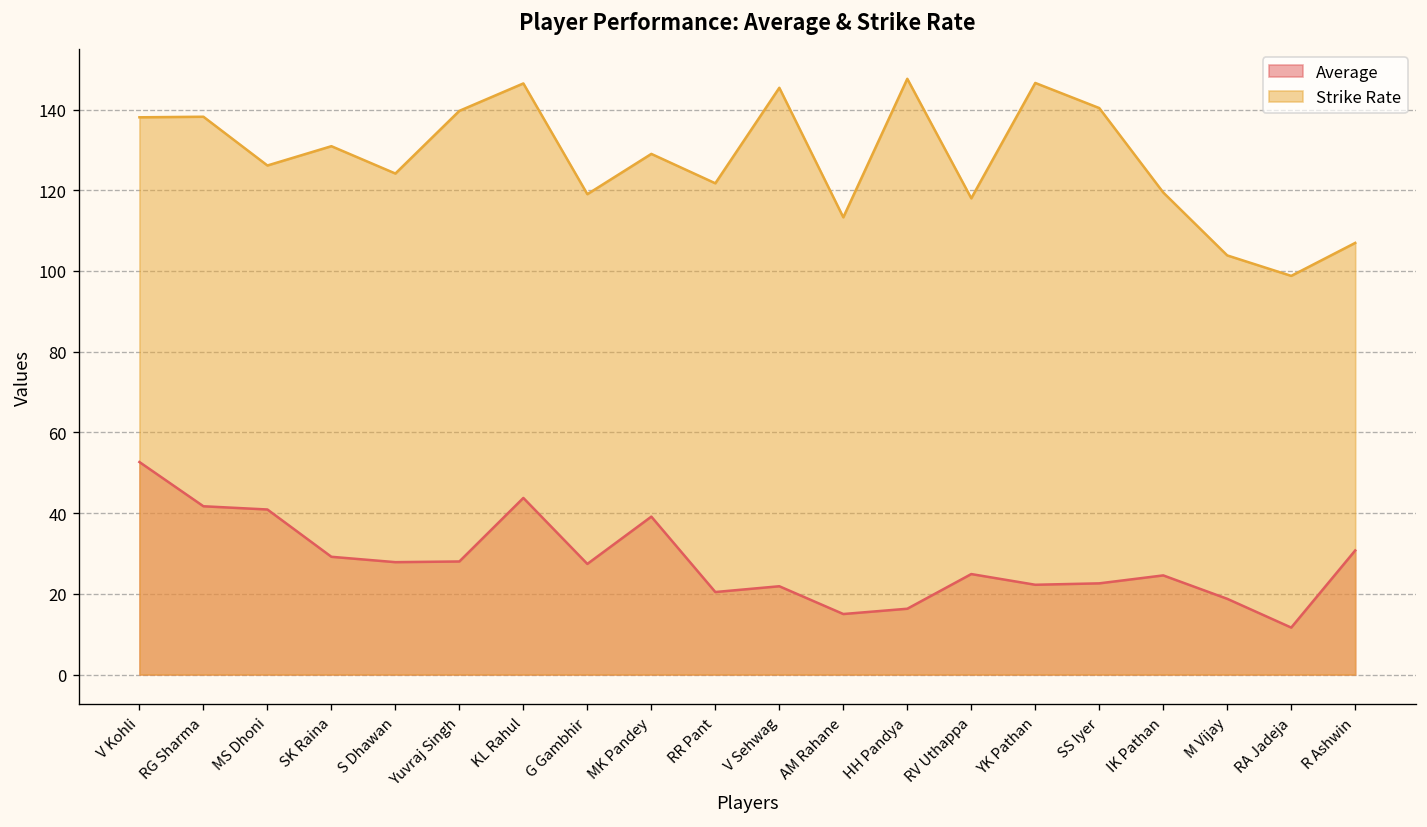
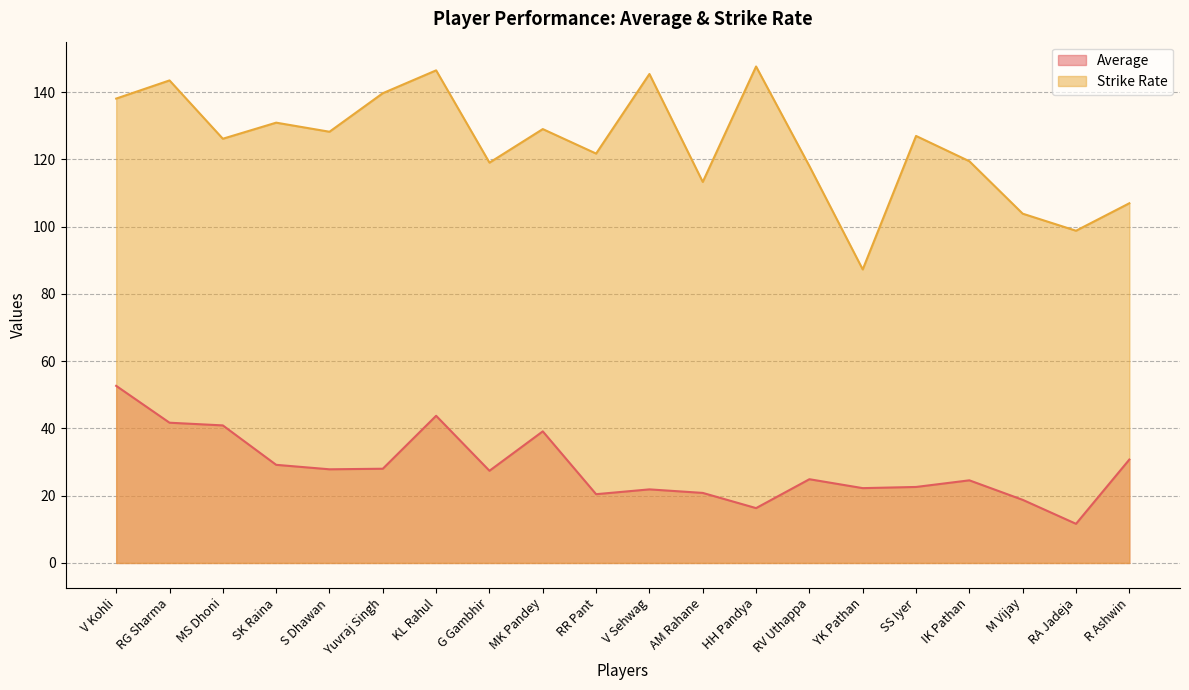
  {
    "Average": {
      "V Kohli": 53,
      "RG Sharma": 42,
      "MS Dhoni": 41,
      "SK Raina": 29,
      "S Dhawan": 28,
      "Yuvraj Singh": 28,
      "KL Rahul": 44,
      "G Gambhir": 27,
      "MK Pandey": 39,
      "RR Pant": 20,
      "V Sehwag": 22,
-     "AM Rahane": 15,
+     "AM Rahane": 21,
      "HH Pandya": 16,
      "RV Uthappa": 25,
      "YK Pathan": 22,
      "SS Iyer": 23,
      "IK Pathan": 25,
      "M Vijay": 19,
      "RA Jadeja": 12,
      "R Ashwin": 31
    },
    "Strike Rate": {
      "V Kohli": 138,
-     "RG Sharma": 138,
+     "RG Sharma": 143,
      "MS Dhoni": 126,
      "SK Raina": 131,
-     "S Dhawan": 124,
+     "S Dhawan": 128,
      "Yuvraj Singh": 140,
      "KL Rahul": 146,
      "G Gambhir": 119,
      "MK Pandey": 129,
      "RR Pant": 122,
      "V Sehwag": 145,
      "AM Rahane": 113,
      "HH Pandya": 148,
      "RV Uthappa": 118,
-     "YK Pathan": 147,
-     "SS Iyer": 140,
+     "YK Pathan": 87,
+     "SS Iyer": 127,
      "IK Pathan": 119,
      "M Vijay": 104,
      "RA Jadeja": 99,
      "R Ashwin": 107
    }
  }
